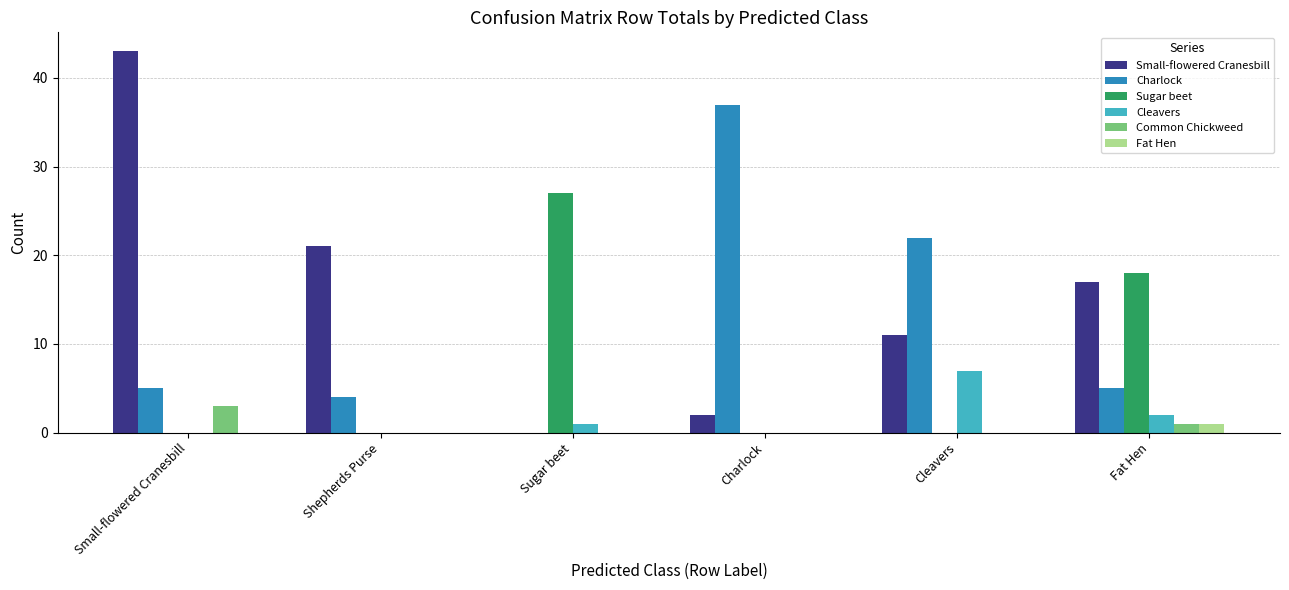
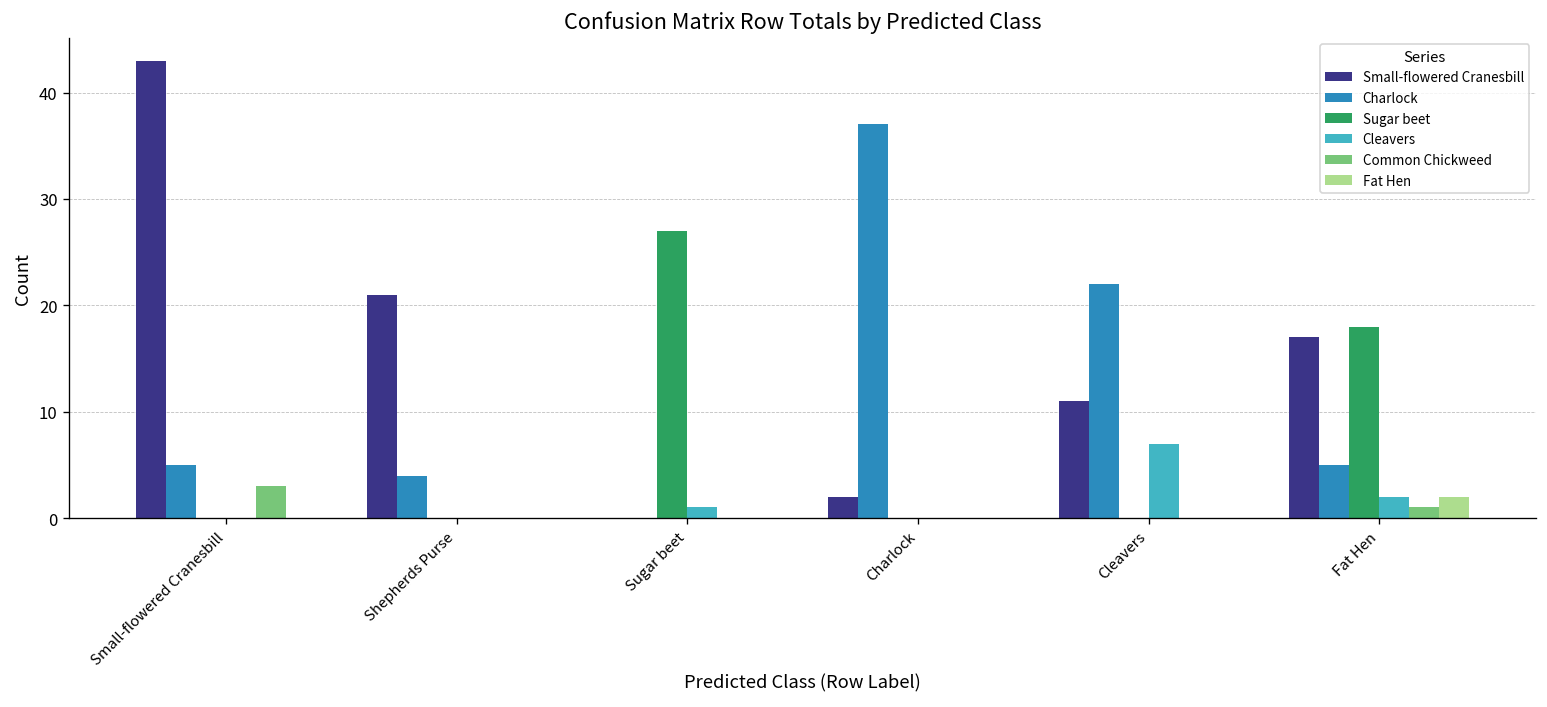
  {
    "Small-flowered Cranesbill": {
      "Small-flowered Cranesbill": 43,
      "Shepherds Purse": 21,
      "Sugar beet": 0,
      "Charlock": 2,
      "Cleavers": 11,
      "Fat Hen": 17
    },
    "Sugar beet": {
      "Small-flowered Cranesbill": 0,
      "Shepherds Purse": 0,
      "Sugar beet": 27,
      "Charlock": 0,
      "Cleavers": 0,
      "Fat Hen": 18
    },
    "Common Chickweed": {
      "Small-flowered Cranesbill": 3,
      "Shepherds Purse": 0,
      "Sugar beet": 0,
      "Charlock": 0,
      "Cleavers": 0,
      "Fat Hen": 1
    },
    "Fat Hen": {
      "Small-flowered Cranesbill": 0,
      "Shepherds Purse": 0,
      "Sugar beet": 0,
      "Charlock": 0,
      "Cleavers": 0,
-     "Fat Hen": 1
+     "Fat Hen": 2
    }
  }
